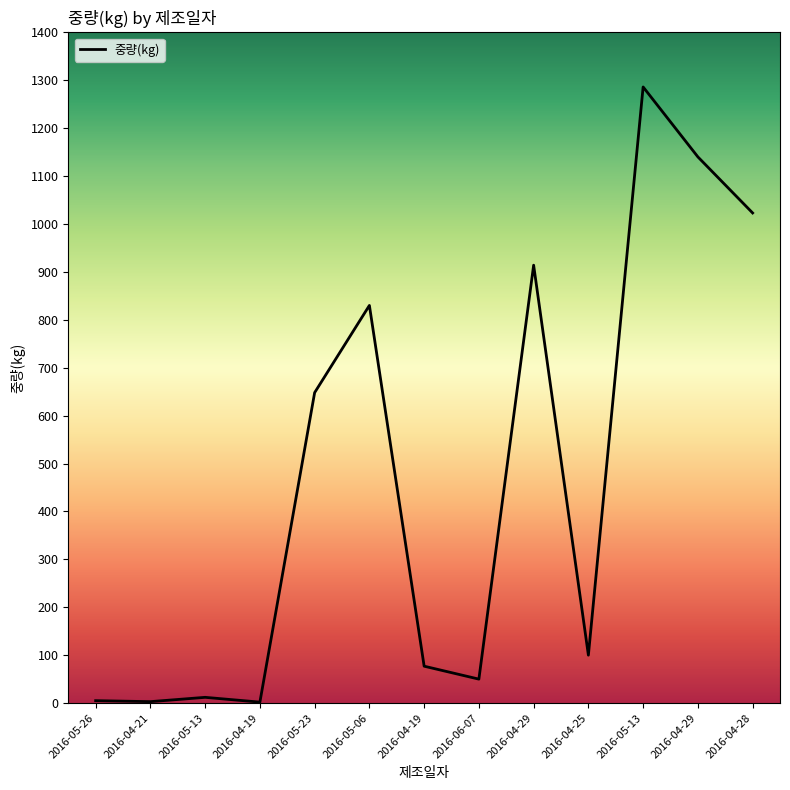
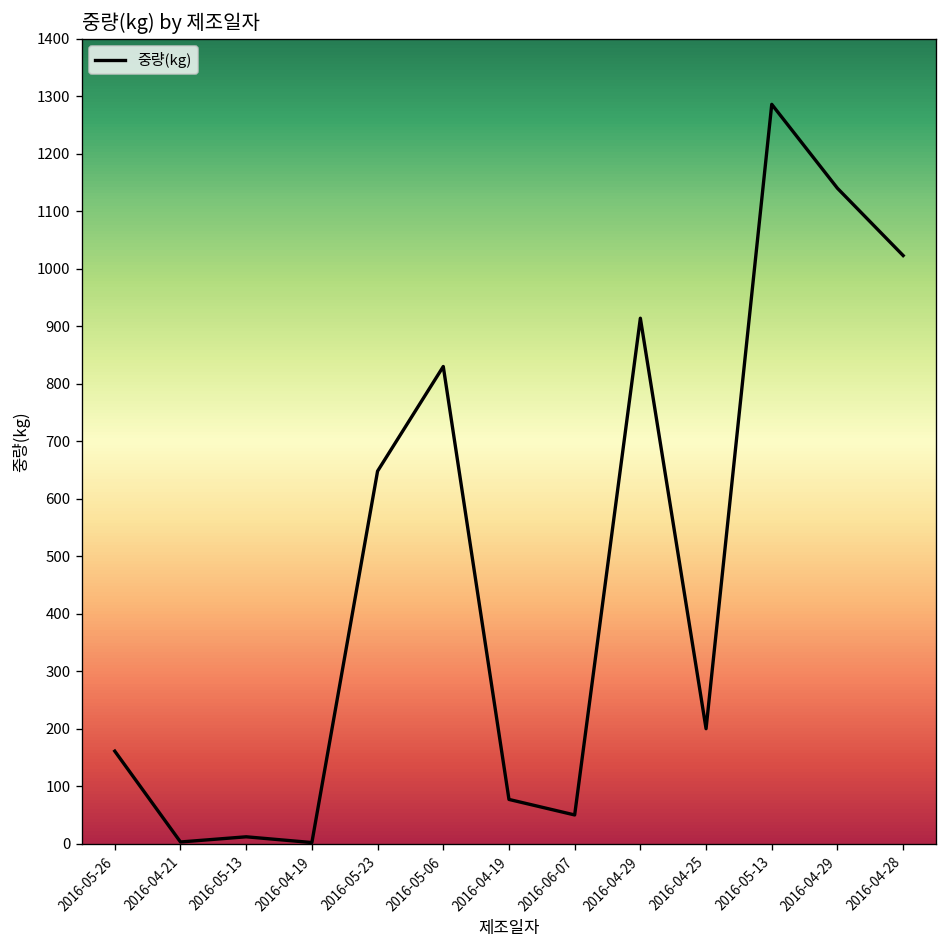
  {
-   "2016-05-26": 10,
+   "2016-05-26": 160,
    "2016-04-21": 0,
    "2016-05-23": 650,
    "2016-05-06": 830,
    "2016-06-07": 50,
-   "2016-04-25": 100,
+   "2016-04-25": 200,
    "2016-04-28": 1020
  }
